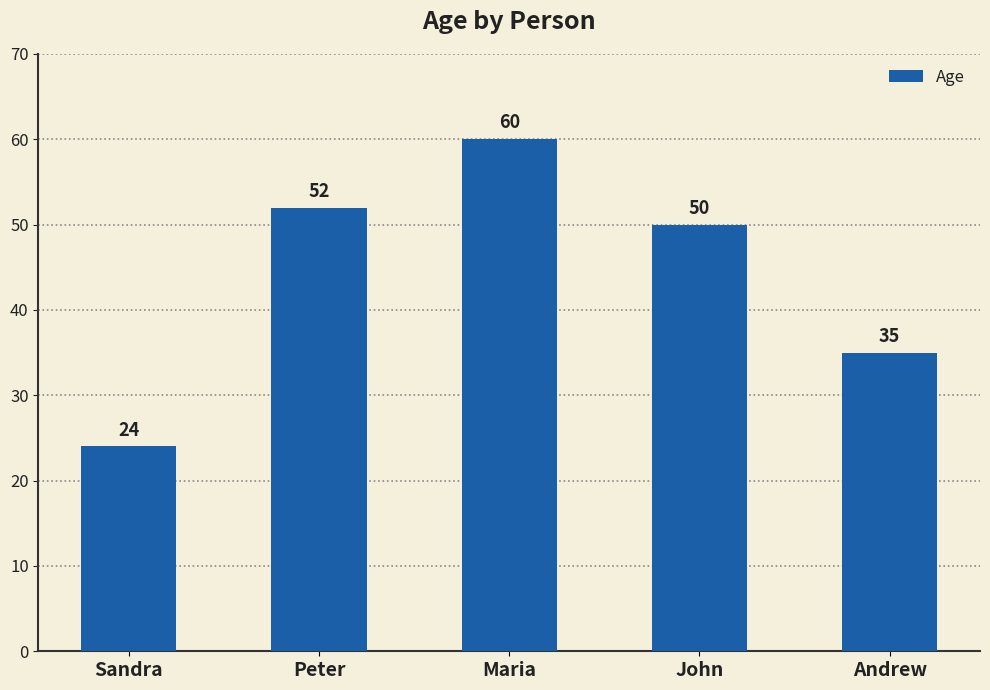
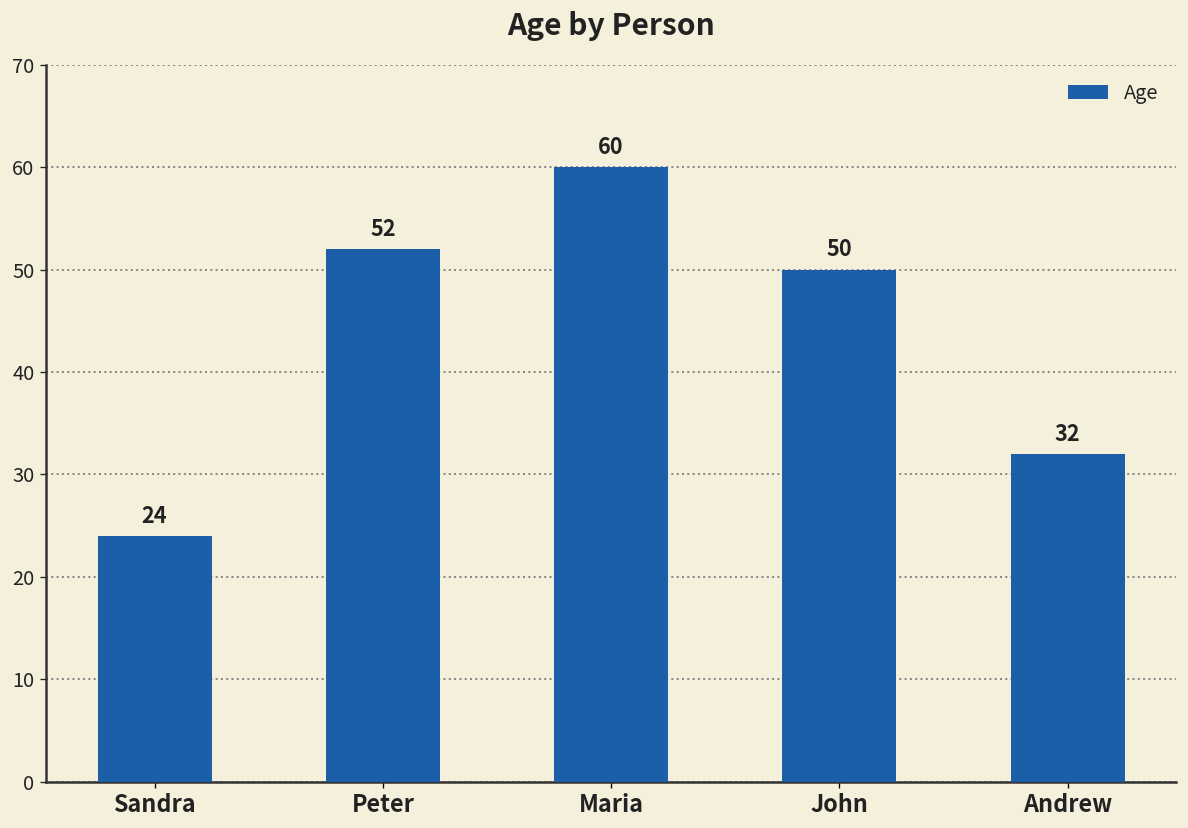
  {
    "Sandra": 24,
    "Peter": 52,
    "Maria": 60,
    "John": 50,
-   "Andrew": 35
+   "Andrew": 32
  }
